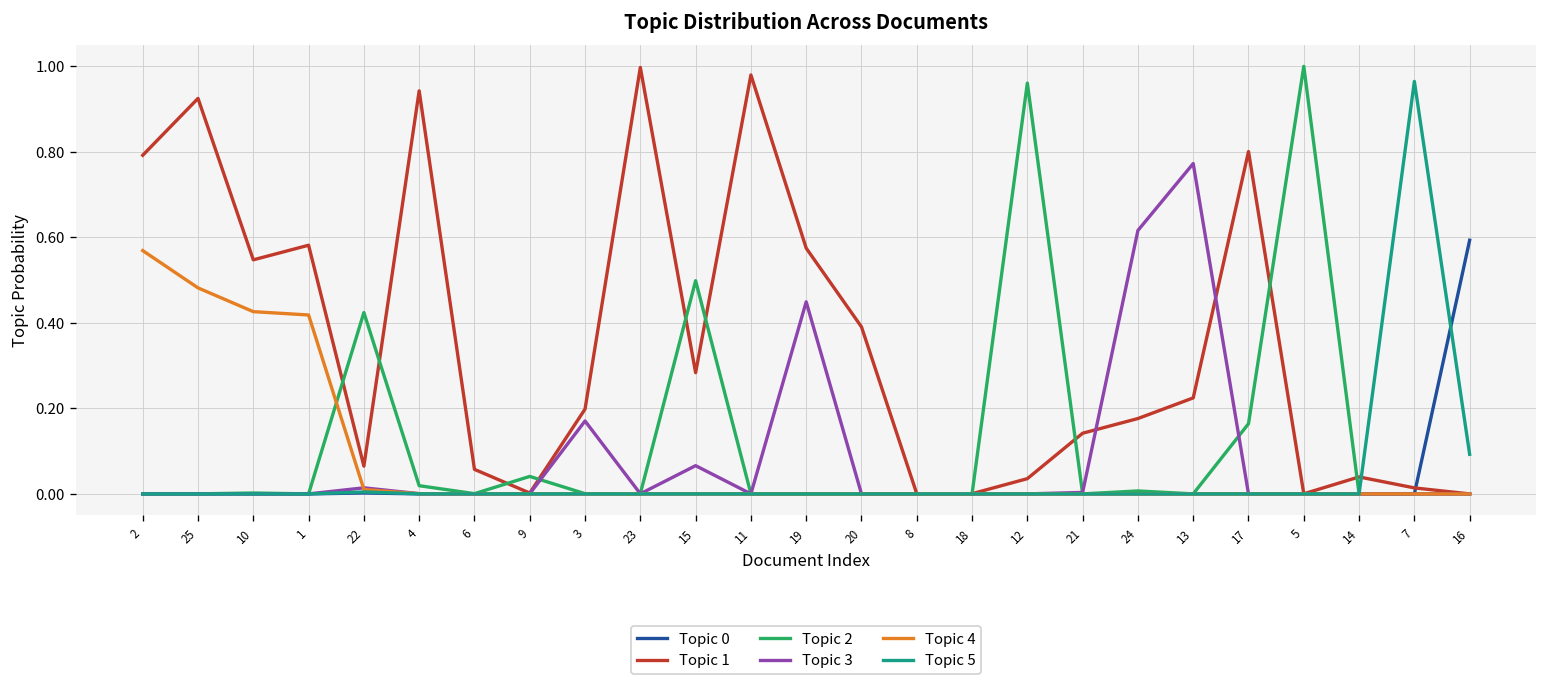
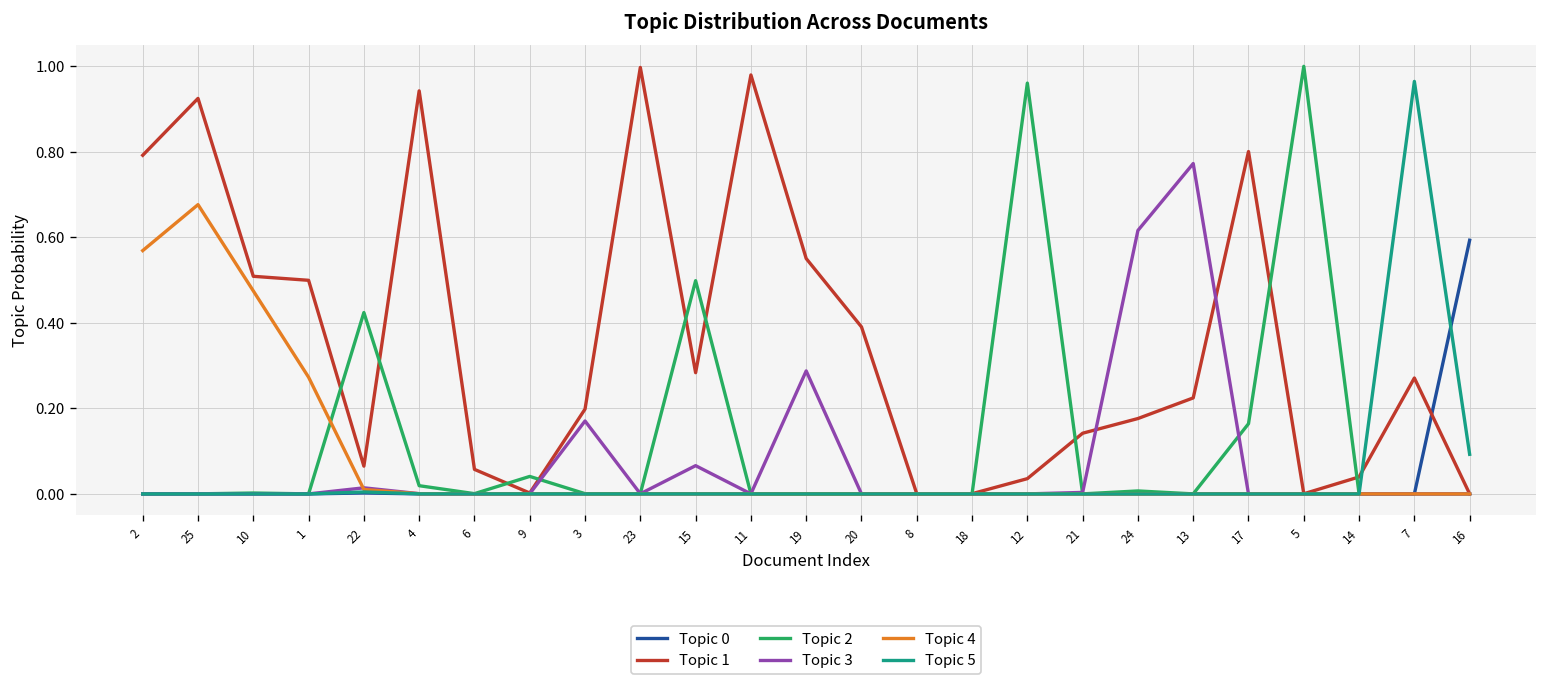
  {
    "Topic 0": {
      "16": 0.59
    },
    "Topic 1": {
      "2": 0.79,
      "25": 0.92,
-     "10": 0.55,
-     "1": 0.58,
+     "10": 0.51,
+     "1": 0.50,
      "22": 0.06,
      "4": 0.94,
      "6": 0.06,
      "3": 0.20,
      "23": 1.00,
      "15": 0.28,
      "11": 0.98,
-     "19": 0.57,
+     "19": 0.55,
      "20": 0.39,
      "12": 0.04,
      "21": 0.14,
      "24": 0.18,
      "13": 0.22,
      "17": 0.80,
      "14": 0.04,
-     "7": 0.01
+     "7": 0.27
    },
    "Topic 3": {
      "3": 0.17,
      "15": 0.07,
-     "19": 0.45,
+     "19": 0.29,
      "24": 0.62,
      "13": 0.77
    },
    "Topic 4": {
      "2": 0.57,
-     "25": 0.48,
-     "10": 0.43,
-     "1": 0.42
+     "25": 0.68,
+     "10": 0.47,
+     "1": 0.27
    }
  }
